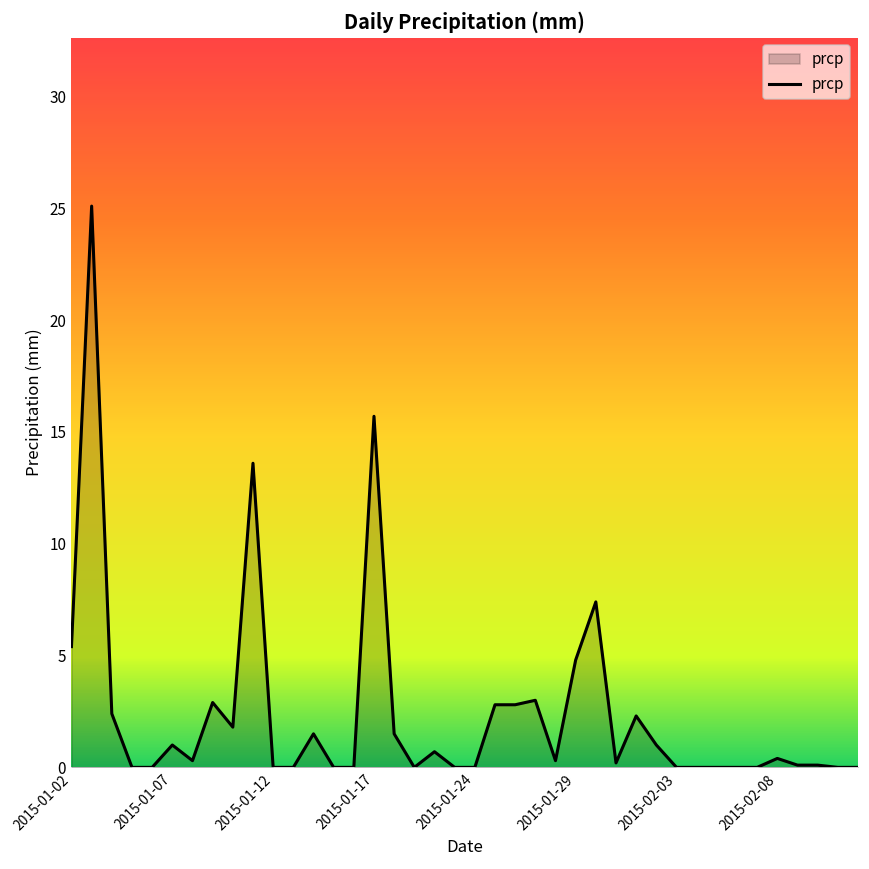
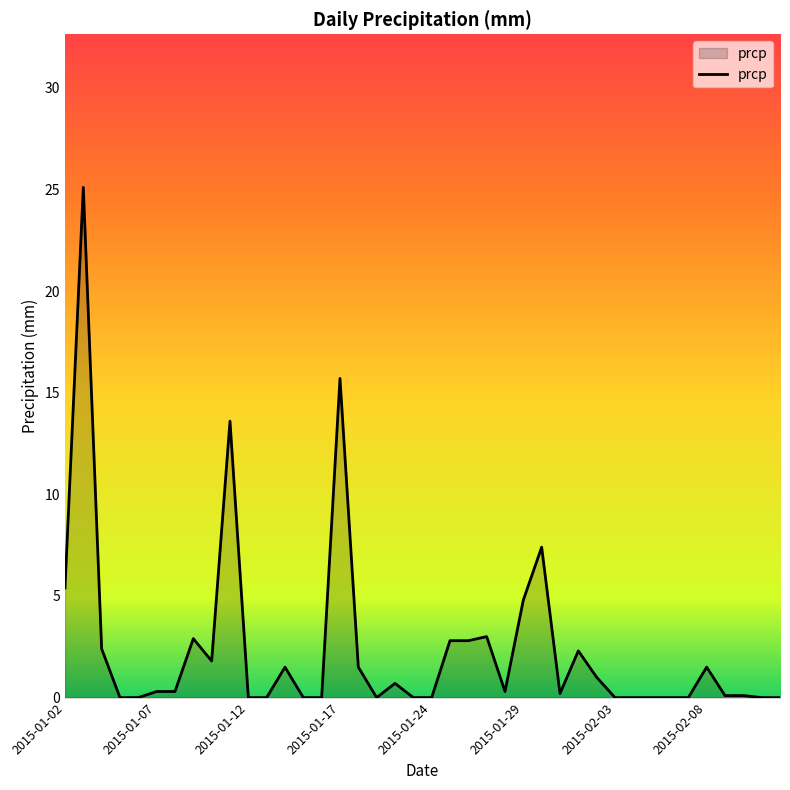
  {
    "2015-01-02": 5.4,
-   "2015-01-07": 1.0,
+   "2015-01-07": 0.3,
    "2015-01-12": 0.0,
    "2015-01-17": 15.7,
    "2015-01-24": 0.0,
    "2015-01-29": 4.8,
    "2015-02-03": 0.0,
-   "2015-02-08": 0.4
+   "2015-02-08": 1.5
  }
